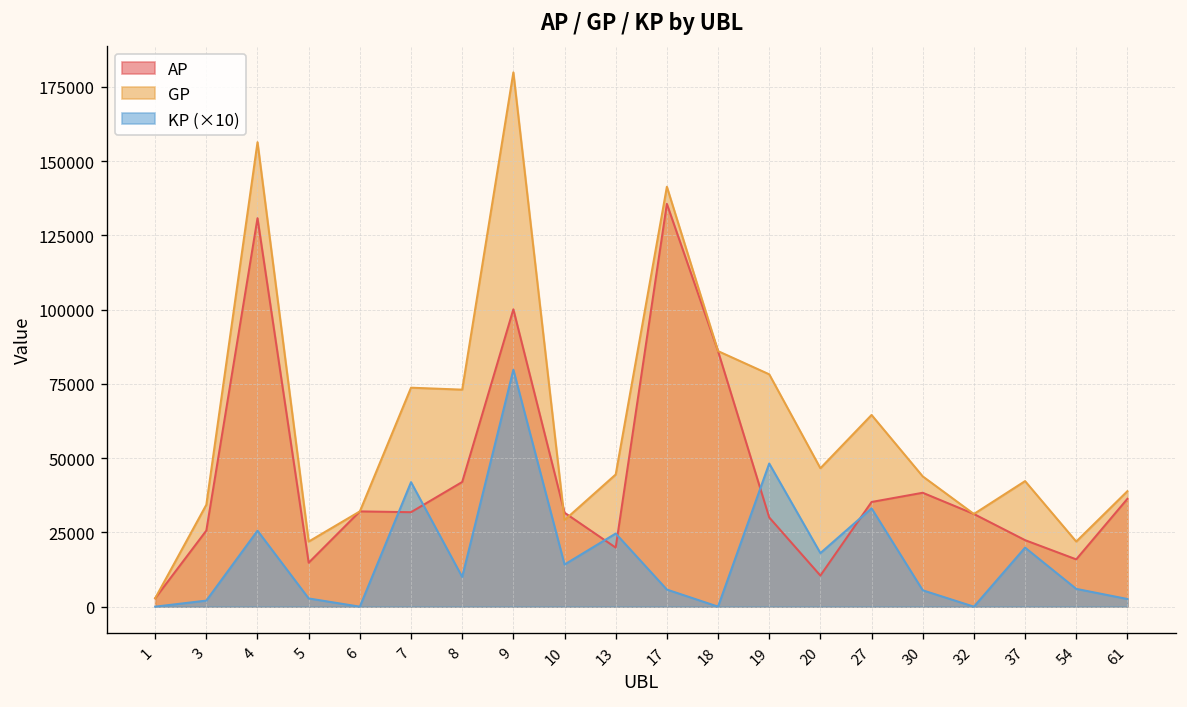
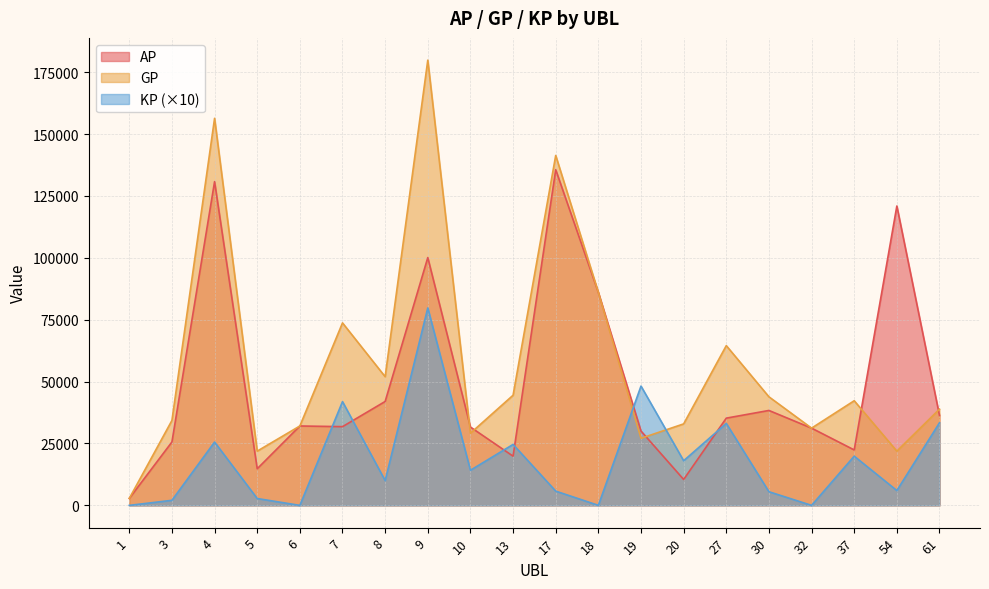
  {
    "AP": {
      "3": 26000,
      "4": 131000,
      "5": 15000,
      "7": 32000,
      "8": 42000,
      "9": 100000,
      "10": 32000,
      "13": 20000,
      "17": 136000,
      "19": 30000,
      "20": 10000,
      "27": 35000,
      "30": 38000,
      "37": 22000,
-     "54": 16000,
+     "54": 121000,
      "61": 36000
    },
    "GP": {
      "3": 34000,
      "4": 156000,
      "5": 22000,
      "7": 74000,
-     "8": 73000,
+     "8": 52000,
      "9": 180000,
      "10": 29000,
      "13": 44000,
      "17": 141000,
-     "19": 78000,
-     "20": 47000,
+     "19": 27000,
+     "20": 33000,
      "27": 65000,
      "30": 44000,
      "37": 42000,
      "54": 22000,
      "61": 39000
    },
    "KP (×10)": {
      "1": 0,
      "3": 2000,
      "4": 26000,
      "5": 3000,
      "6": 0,
      "7": 42000,
      "8": 10000,
      "9": 80000,
      "10": 14000,
      "13": 25000,
      "17": 6000,
      "18": 0,
      "19": 48000,
      "20": 18000,
      "27": 33000,
      "30": 6000,
      "32": 0,
      "37": 20000,
      "54": 6000,
-     "61": 3000
+     "61": 33000
    }
  }
